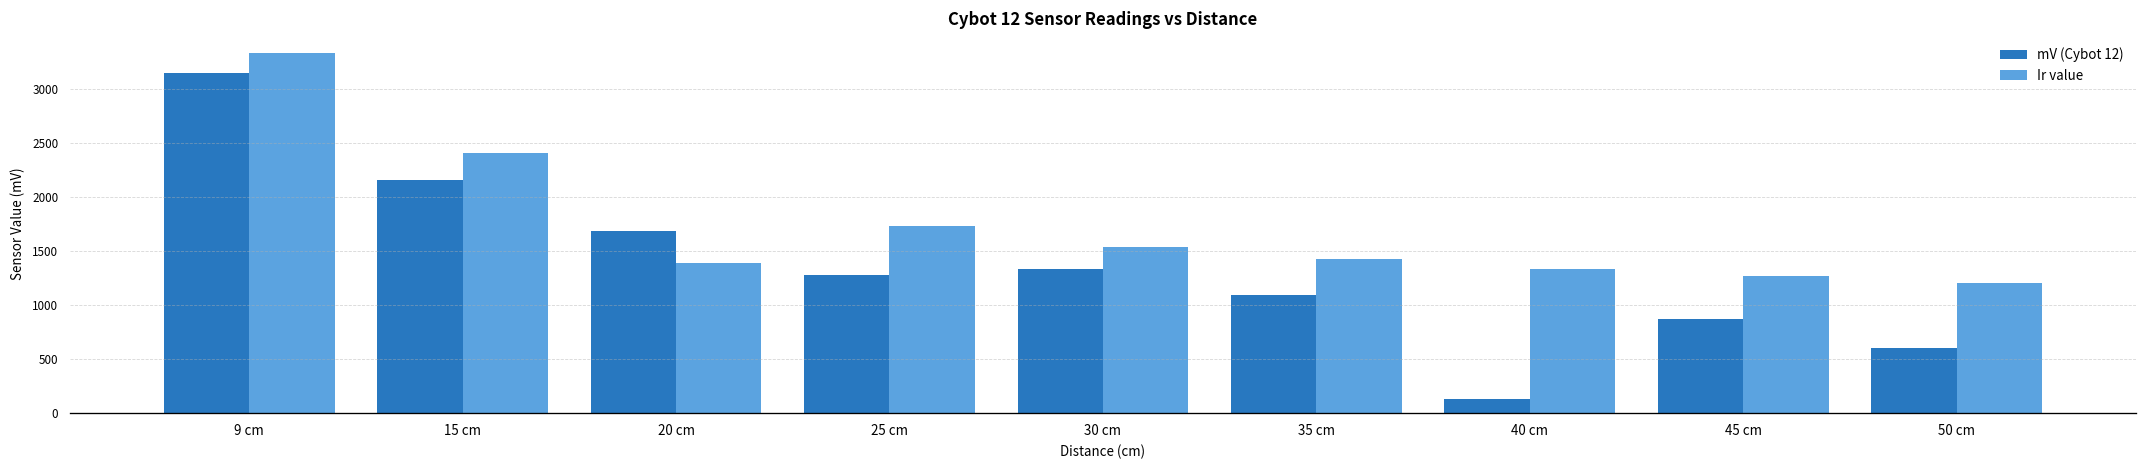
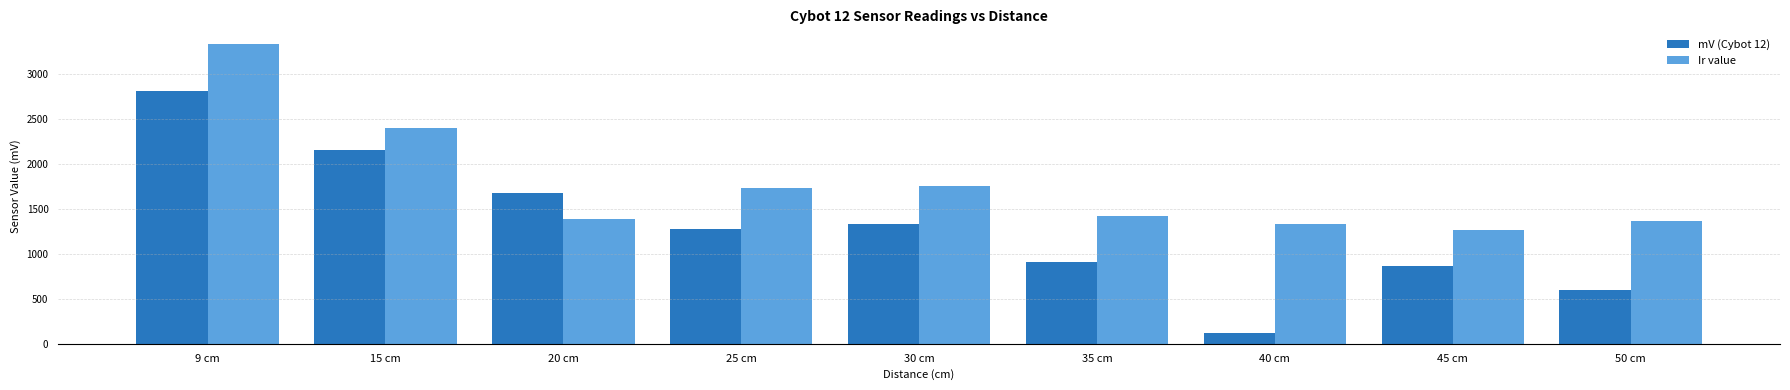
  {
    "mV (Cybot 12)": {
-     "9 cm": 3100,
+     "9 cm": 2800,
      "15 cm": 2200,
      "20 cm": 1700,
      "25 cm": 1300,
      "30 cm": 1300,
-     "35 cm": 1100,
+     "35 cm": 900,
      "40 cm": 100,
      "45 cm": 900,
      "50 cm": 600
    },
    "Ir value": {
      "9 cm": 3300,
      "15 cm": 2400,
      "20 cm": 1400,
      "25 cm": 1700,
-     "30 cm": 1500,
+     "30 cm": 1800,
      "35 cm": 1400,
      "40 cm": 1300,
      "45 cm": 1300,
-     "50 cm": 1200
+     "50 cm": 1400
    }
  }
